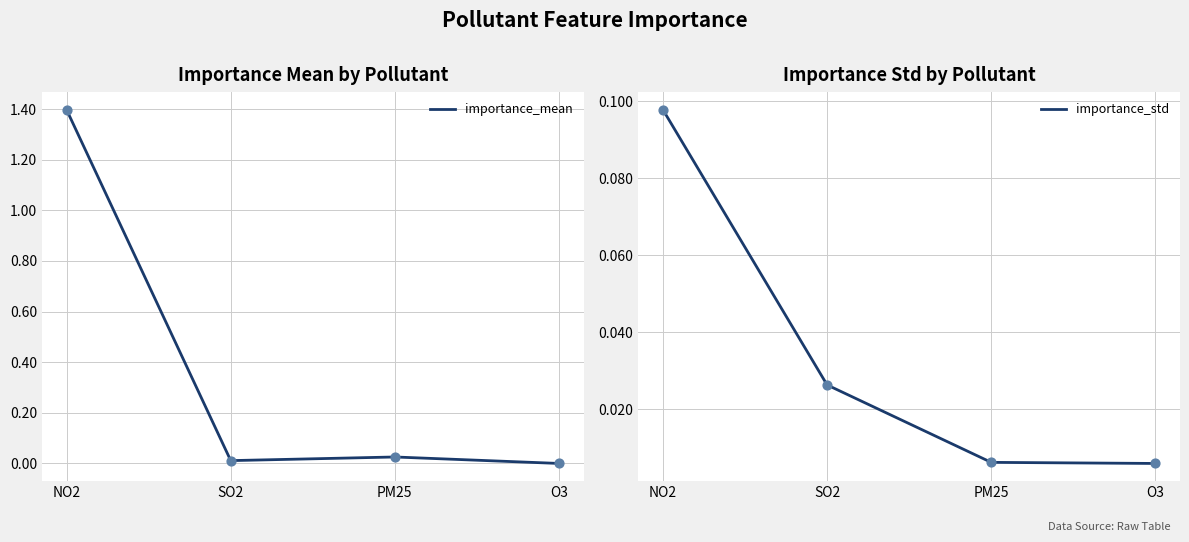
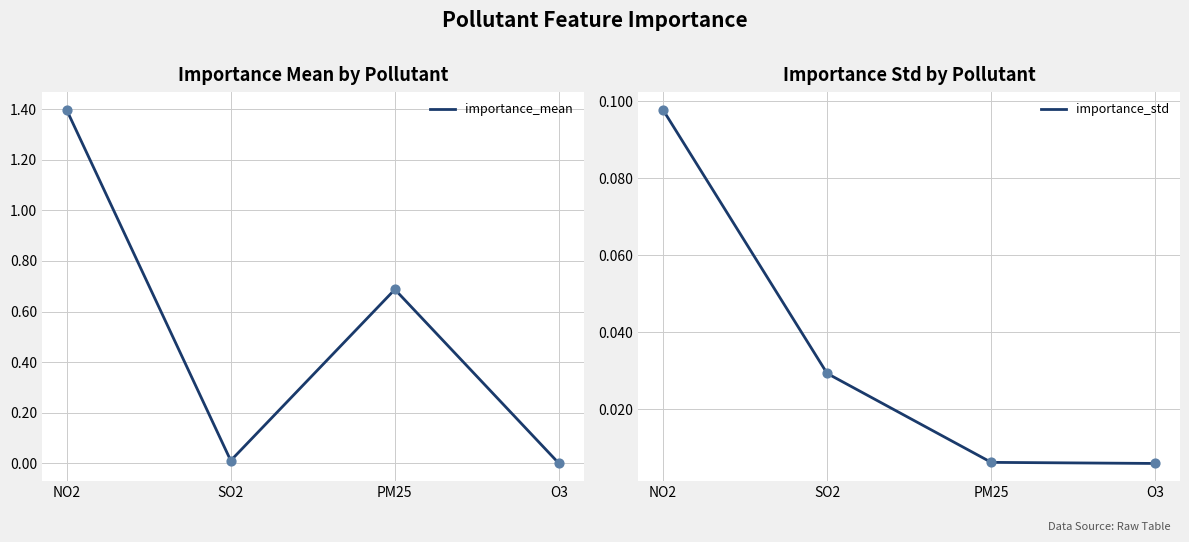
  {
    "Importance Mean by Pollutant": {
      "NO2": 1.40,
      "SO2": 0.01,
-     "PM25": 0.02,
+     "PM25": 0.69,
      "O3": 0.00
    },
    "Importance Std by Pollutant": {
      "NO2": 0.098,
-     "SO2": 0.026,
+     "SO2": 0.029,
      "PM25": 0.006,
      "O3": 0.006
    }
  }
